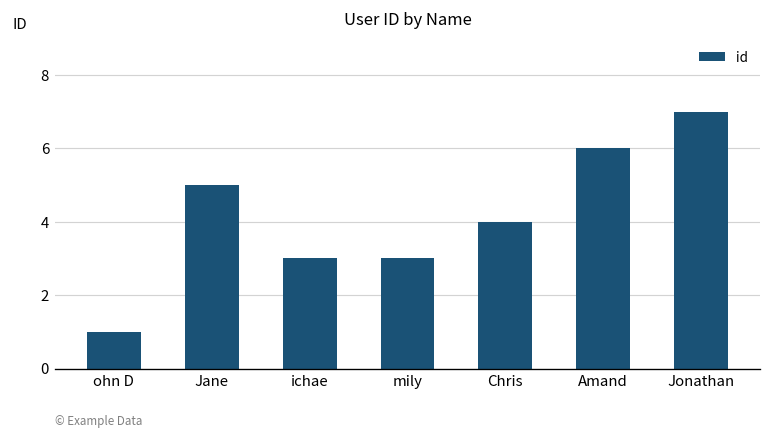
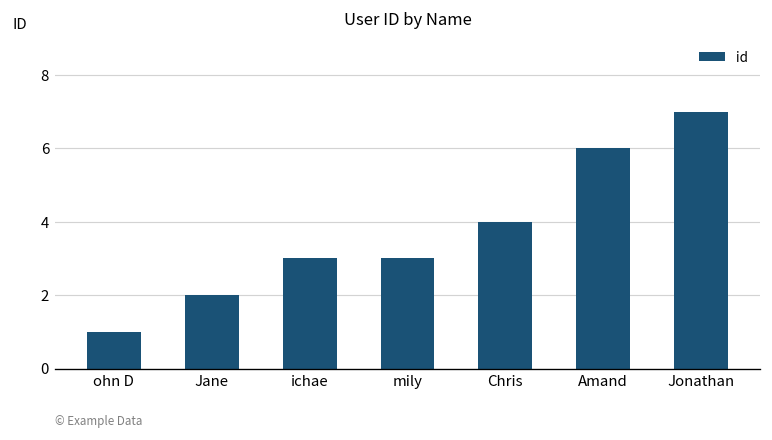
  {
    "ohn D": 1,
-   "Jane": 5,
+   "Jane": 2,
    "ichae": 3,
    "mily": 3,
    "Chris": 4,
    "Amand": 6,
    "Jonathan": 7
  }
